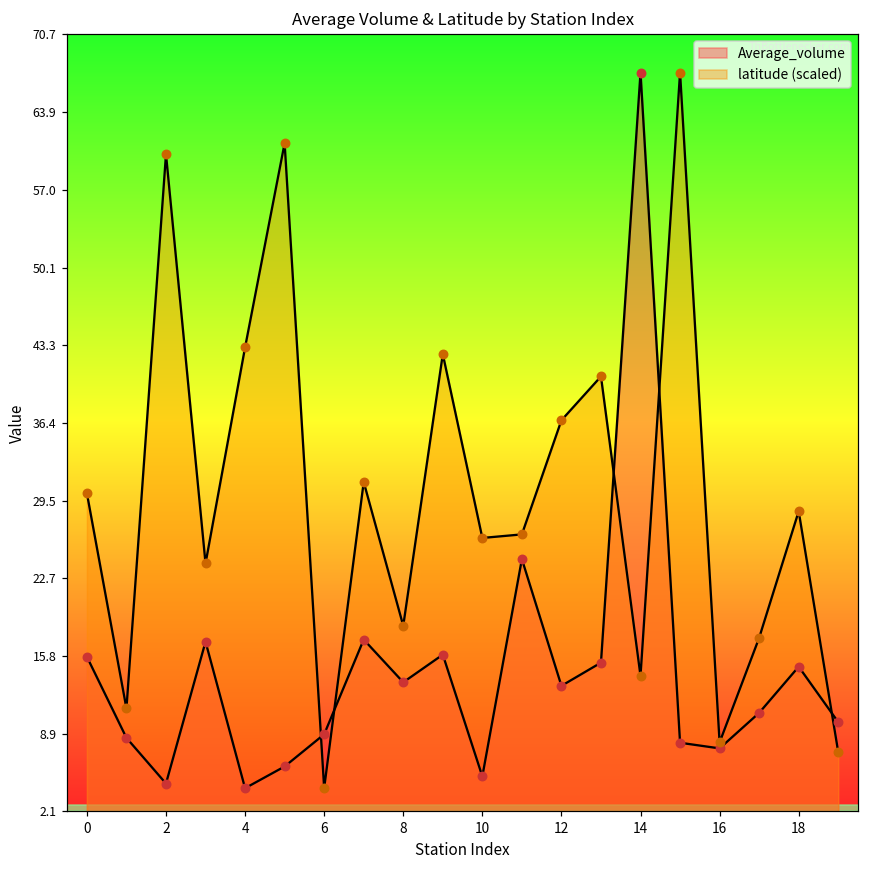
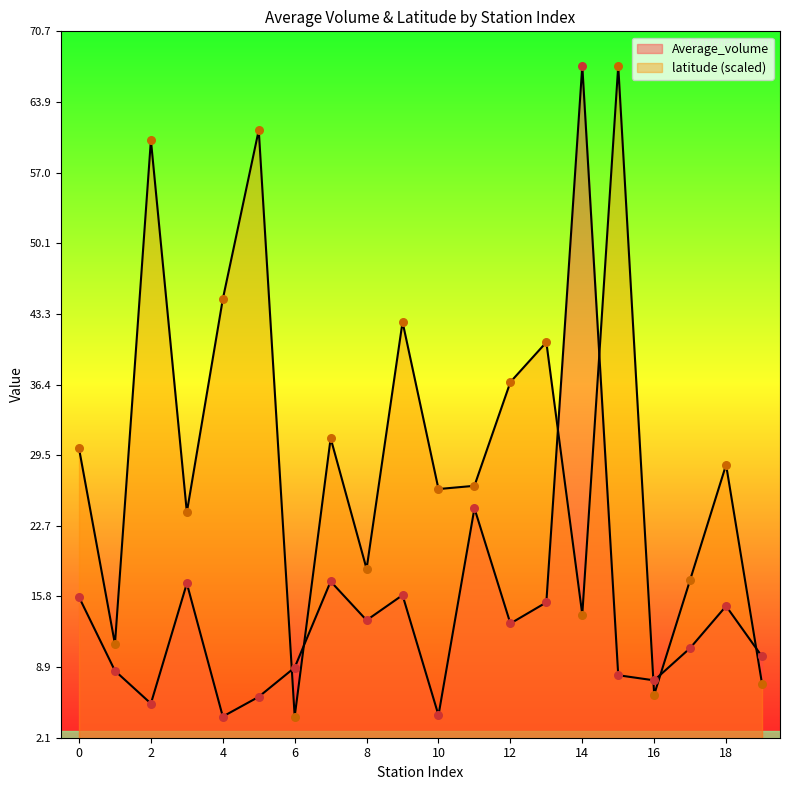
  {
    "Average_volume": {
      "0": 15.7,
-     "2": 4.5,
+     "2": 5.4,
      "4": 4.1,
      "6": 8.9,
      "8": 13.5,
-     "10": 5.2,
+     "10": 4.2,
      "12": 13.2,
      "14": 67.4,
      "16": 7.6,
      "18": 14.9
    },
    "latitude (scaled)": {
      "0": 30.2,
      "2": 60.1,
-     "4": 43.1,
+     "4": 44.7,
      "6": 4.1,
      "8": 18.5,
      "10": 26.2,
      "12": 36.6,
      "14": 14.0,
-     "16": 8.2,
+     "16": 6.2,
      "18": 28.6
    }
  }
